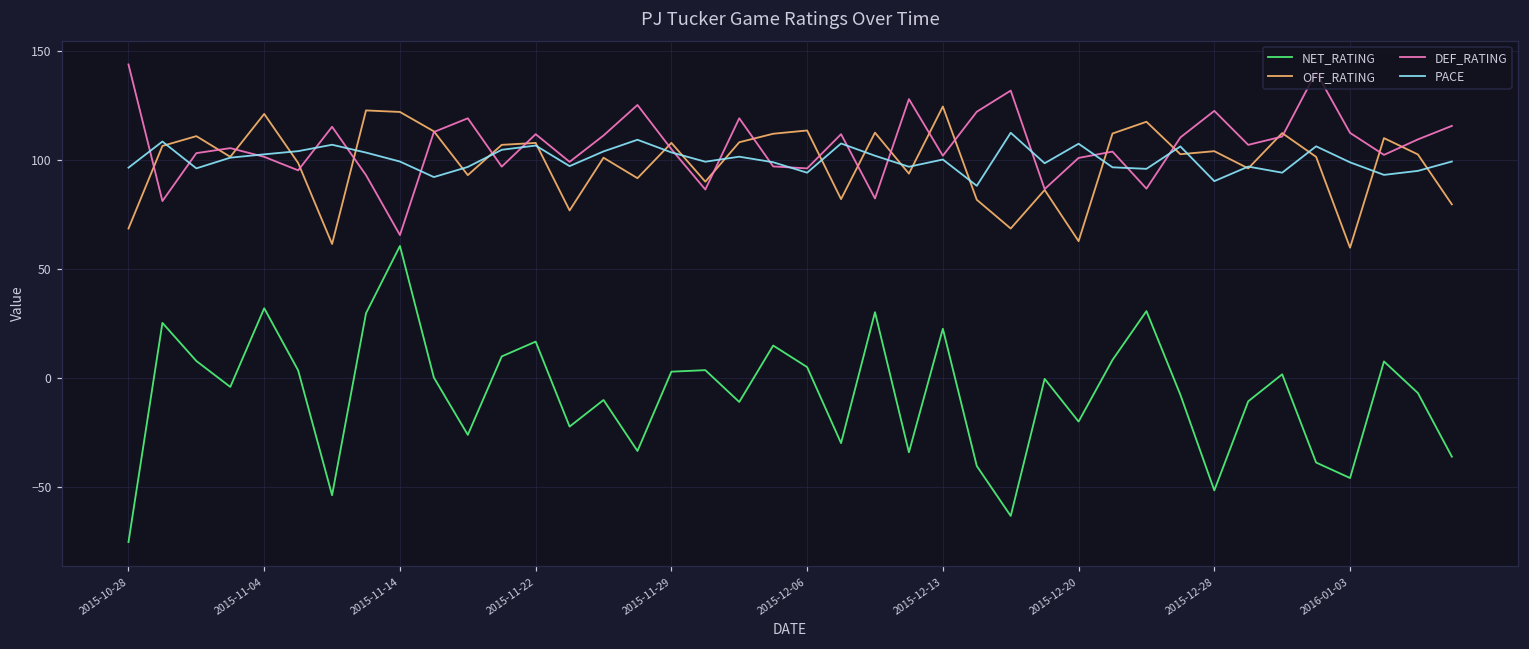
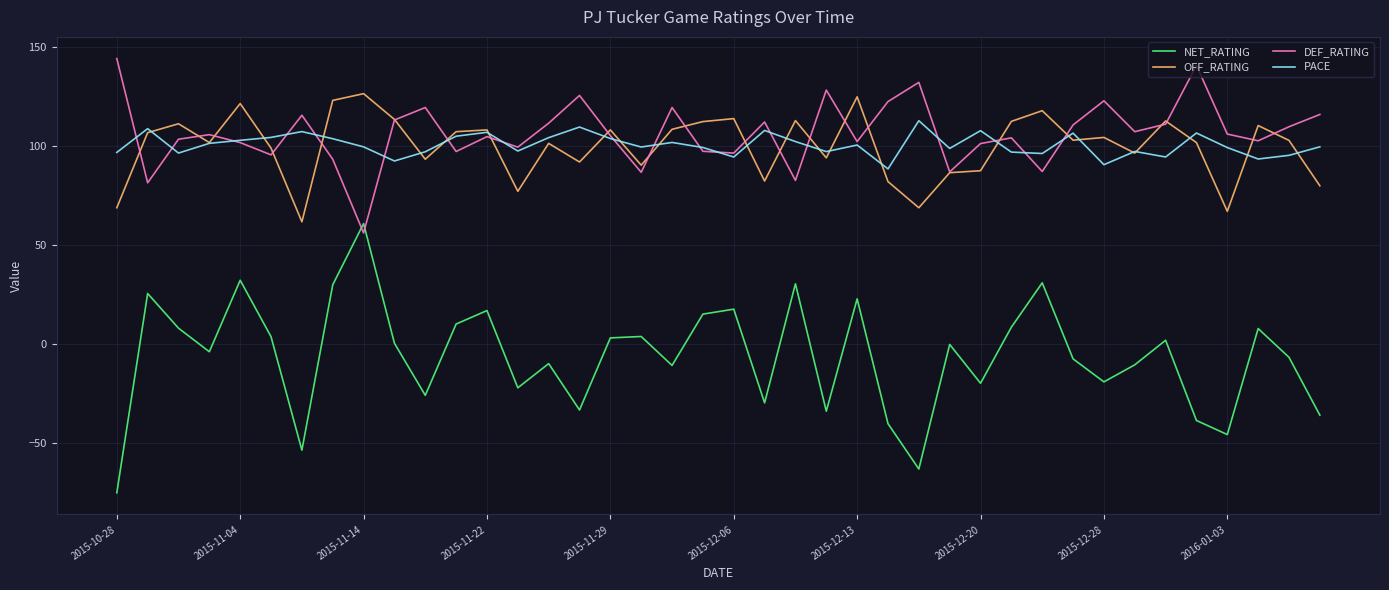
  {
    "NET_RATING": {
      "2015-10-28": -75,
      "2015-11-04": 32,
      "2015-11-14": 61,
      "2015-11-22": 17,
      "2015-11-29": 3,
-     "2015-12-06": 5,
+     "2015-12-06": 17,
      "2015-12-13": 23,
      "2015-12-20": -20,
-     "2015-12-28": -52,
+     "2015-12-28": -19,
      "2016-01-03": -46
    },
    "OFF_RATING": {
      "2015-10-28": 69,
      "2015-11-04": 121,
-     "2015-11-14": 122,
+     "2015-11-14": 126,
      "2015-11-29": 108,
      "2015-12-06": 114,
      "2015-12-13": 125,
-     "2015-12-20": 63,
+     "2015-12-20": 87,
      "2015-12-28": 104,
-     "2016-01-03": 60
+     "2016-01-03": 67
    },
    "DEF_RATING": {
      "2015-10-28": 144,
-     "2015-11-14": 66,
-     "2015-11-22": 112,
+     "2015-11-14": 56,
+     "2015-11-22": 105,
      "2015-11-29": 105,
      "2015-12-06": 96,
      "2015-12-13": 102,
      "2015-12-20": 101,
      "2015-12-28": 123,
-     "2016-01-03": 113
+     "2016-01-03": 106
    },
    "PACE": {
      "2015-10-28": 97,
      "2015-11-14": 99,
      "2015-11-29": 104,
      "2015-12-06": 94,
      "2015-12-13": 100,
      "2015-12-20": 108,
      "2015-12-28": 90,
      "2016-01-03": 99
    }
  }
